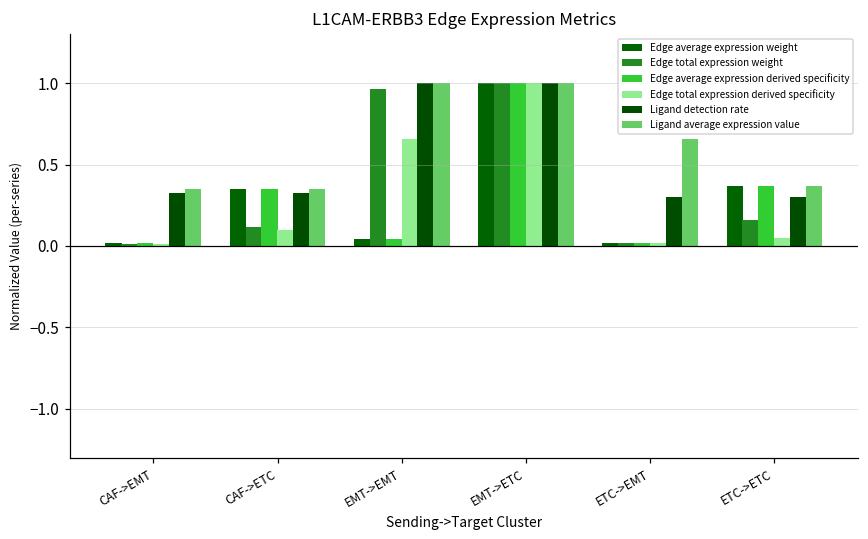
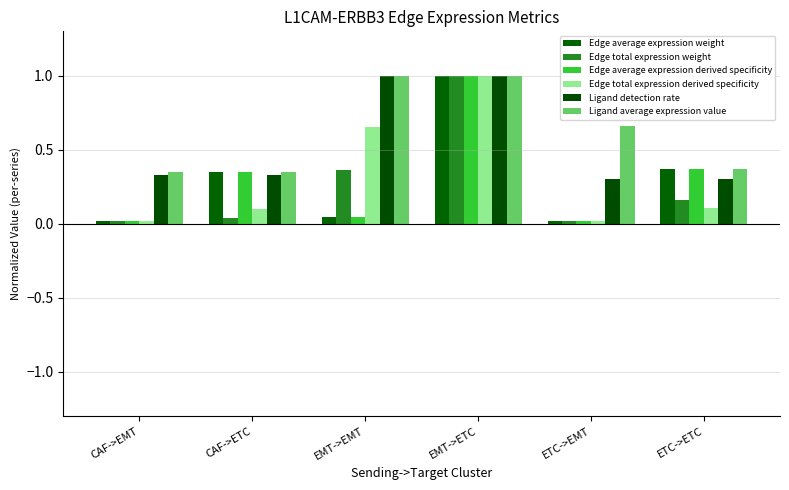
  {
    "Edge total expression weight": {
-     "CAF->ETC": 0.12,
-     "EMT->EMT": 0.97,
+     "CAF->ETC": 0.04,
+     "EMT->EMT": 0.36,
      "EMT->ETC": 1.00,
      "ETC->EMT": 0.02,
      "ETC->ETC": 0.16
    },
    "Edge average expression derived specificity": {
      "CAF->ETC": 0.35,
      "EMT->EMT": 0.05,
      "EMT->ETC": 1.00,
      "ETC->EMT": 0.02,
      "ETC->ETC": 0.37
    },
    "Edge total expression derived specificity": {
      "CAF->ETC": 0.10,
      "EMT->EMT": 0.65,
      "EMT->ETC": 1.00,
      "ETC->EMT": 0.02,
-     "ETC->ETC": 0.05
+     "ETC->ETC": 0.11
    },
    "Ligand average expression value": {
      "CAF->EMT": 0.35,
      "CAF->ETC": 0.35,
      "EMT->EMT": 1.00,
      "EMT->ETC": 1.00,
      "ETC->EMT": 0.66,
      "ETC->ETC": 0.37
    }
  }
